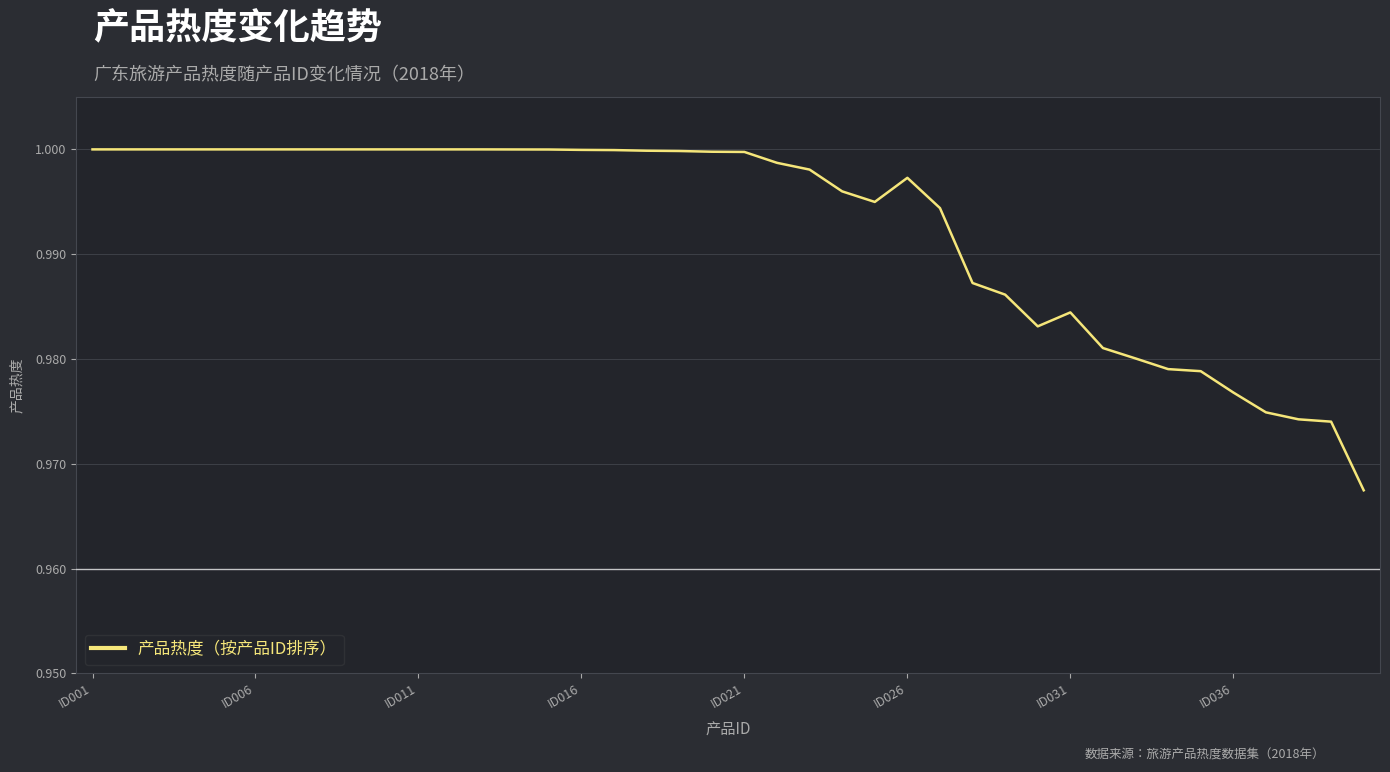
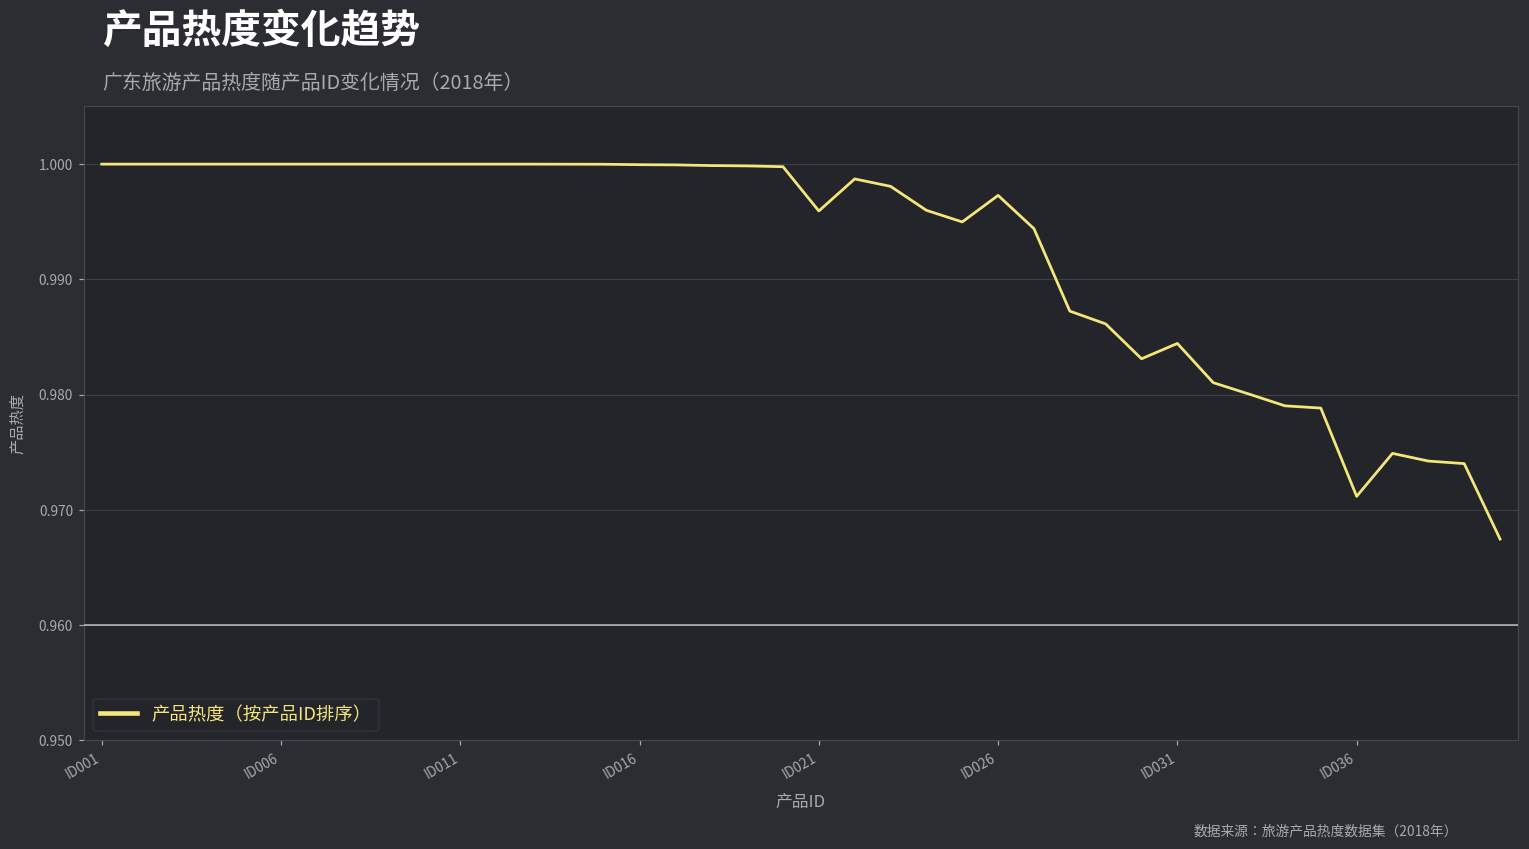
  {
    "ID001": 1.0000,
    "ID006": 1.0000,
    "ID011": 1.0000,
    "ID016": 1.0000,
-   "ID021": 0.9998,
+   "ID021": 0.9959,
    "ID026": 0.9973,
    "ID031": 0.9844,
-   "ID036": 0.9768
+   "ID036": 0.9712
  }
